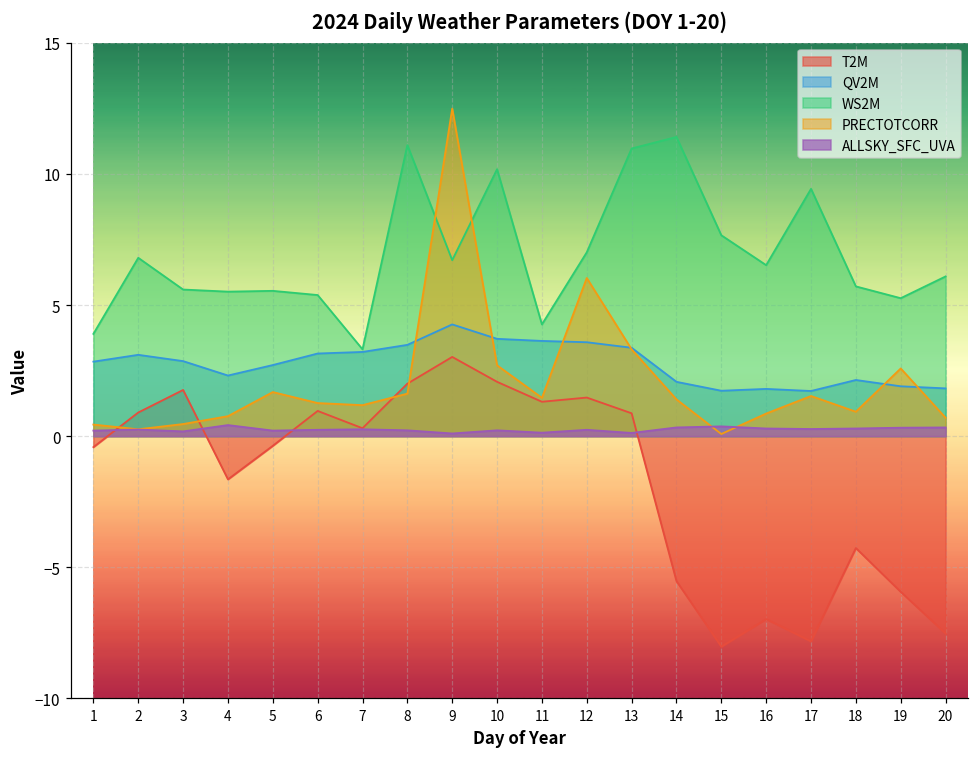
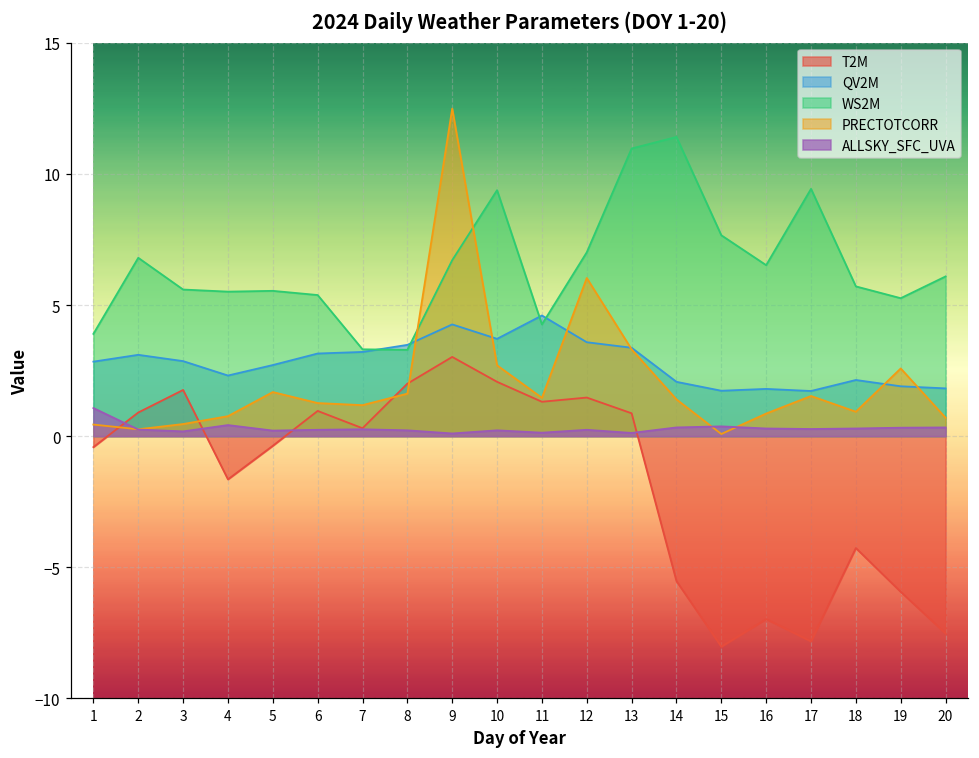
  {
    "QV2M": {
      "1": 2.8,
      "2": 3.1,
      "3": 2.9,
      "4": 2.3,
      "5": 2.7,
      "6": 3.2,
      "8": 3.5,
      "9": 4.3,
      "10": 3.7,
-     "11": 3.6,
+     "11": 4.6,
      "12": 3.6,
      "14": 2.1,
      "15": 1.7,
      "16": 1.8,
      "17": 1.7,
      "18": 2.1,
      "19": 1.9,
      "20": 1.8
    },
    "WS2M": {
      "1": 3.9,
      "2": 6.8,
      "3": 5.6,
      "4": 5.5,
      "5": 5.5,
      "6": 5.4,
-     "8": 11.1,
+     "8": 3.3,
      "9": 6.7,
-     "10": 10.2,
+     "10": 9.4,
      "11": 4.3,
      "12": 7.0,
      "13": 11.0,
      "14": 11.4,
      "15": 7.7,
      "16": 6.5,
      "17": 9.4,
      "18": 5.7,
      "19": 5.3,
      "20": 6.1
    },
    "PRECTOTCORR": {
      "1": 0.4,
      "3": 0.5,
      "4": 0.8,
      "5": 1.7,
      "6": 1.3,
      "7": 1.2,
      "8": 1.6,
      "9": 12.5,
      "10": 2.7,
      "11": 1.5,
      "12": 6.0,
      "14": 1.4,
      "16": 0.9,
      "17": 1.5,
      "18": 0.9,
      "19": 2.6,
      "20": 0.7
    },
    "ALLSKY_SFC_UVA": {
-     "1": 0.2,
+     "1": 1.1,
      "3": 0.2,
      "4": 0.4,
      "5": 0.2,
      "6": 0.2,
      "8": 0.2,
      "9": 0.1,
      "10": 0.2,
      "11": 0.1,
      "12": 0.2,
      "13": 0.1,
      "14": 0.3,
      "15": 0.4,
      "16": 0.3,
      "17": 0.3,
      "18": 0.3,
      "19": 0.3,
      "20": 0.3
    }
  }
